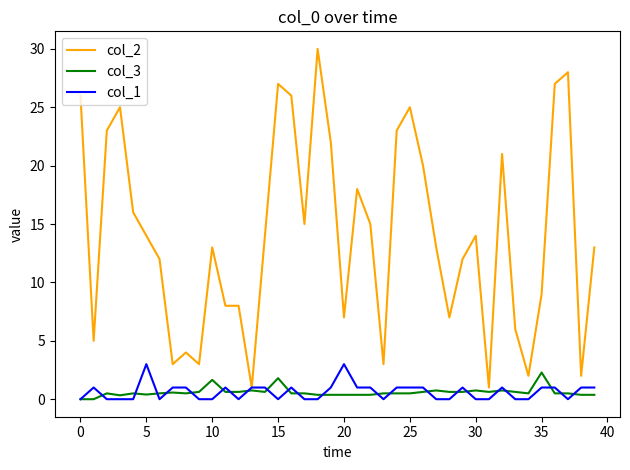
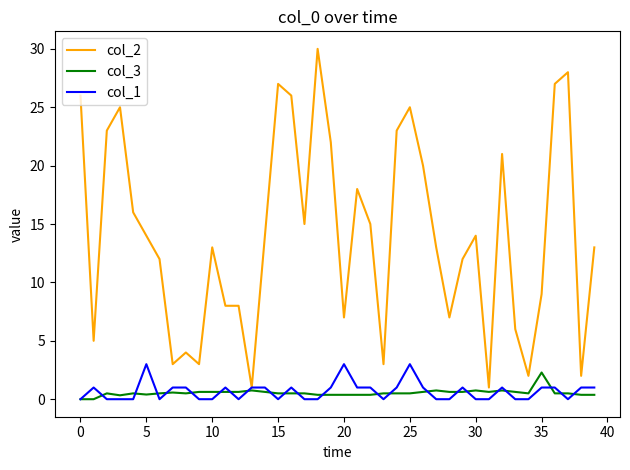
  {
    "col_2": {
      "5": 14.0,
      "10": 13.0,
      "15": 27.0,
      "20": 7.0,
      "25": 25.0,
      "30": 14.0,
      "35": 9.0
    },
    "col_3": {
      "5": 0.4,
-     "10": 1.7,
-     "15": 1.8,
+     "10": 0.6,
+     "15": 0.5,
      "20": 0.4,
      "25": 0.5,
      "30": 0.8,
      "35": 2.3
    },
    "col_1": {
      "5": 3,
      "10": 0,
      "15": 0,
      "20": 3,
-     "25": 1,
+     "25": 3,
      "30": 0,
      "35": 1
    }
  }
